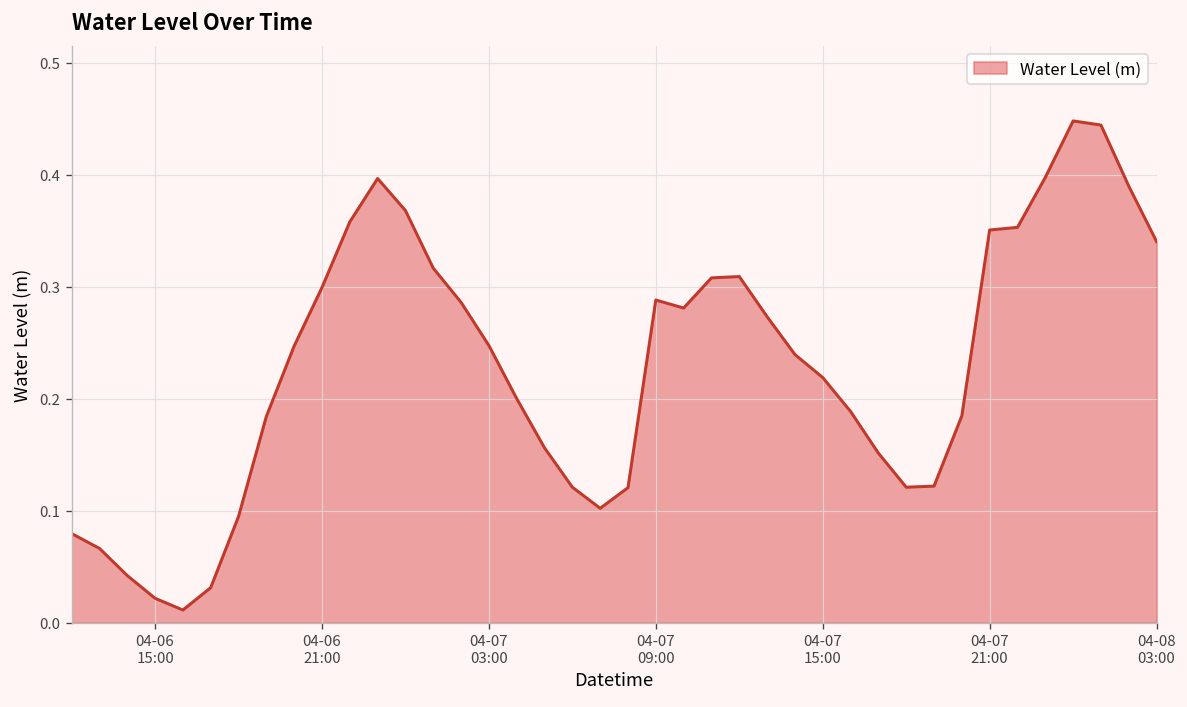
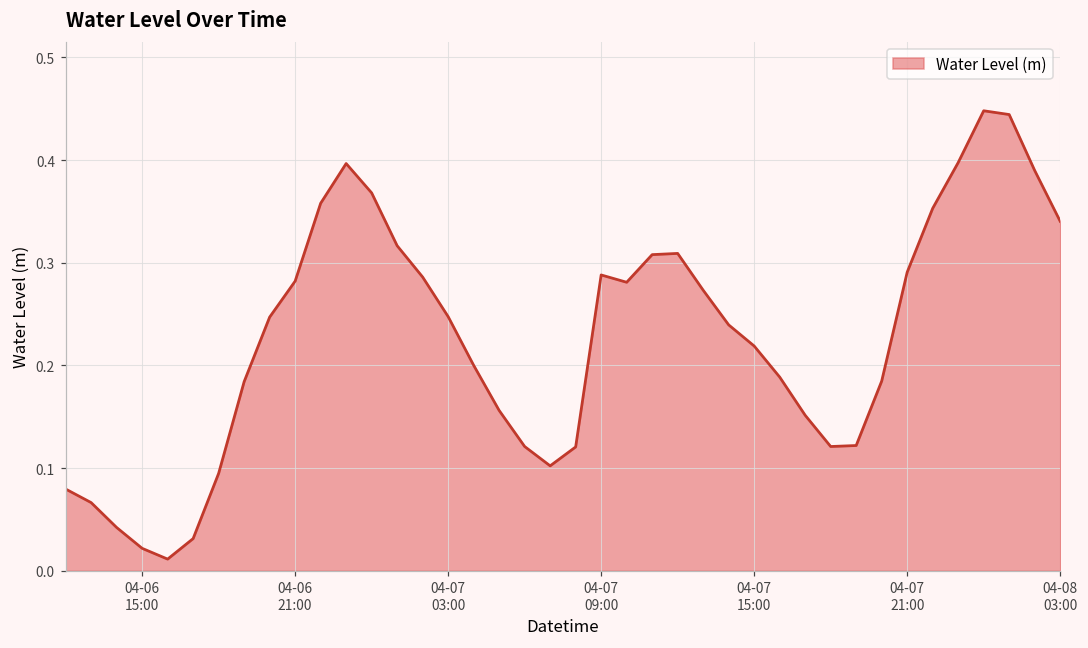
  {
    "04-06 15:00": 0.02,
-   "04-06 21:00": 0.30,
+   "04-06 21:00": 0.28,
    "04-07 03:00": 0.25,
    "04-07 09:00": 0.29,
    "04-07 15:00": 0.22,
-   "04-07 21:00": 0.35,
+   "04-07 21:00": 0.29,
    "04-08 03:00": 0.34
  }
